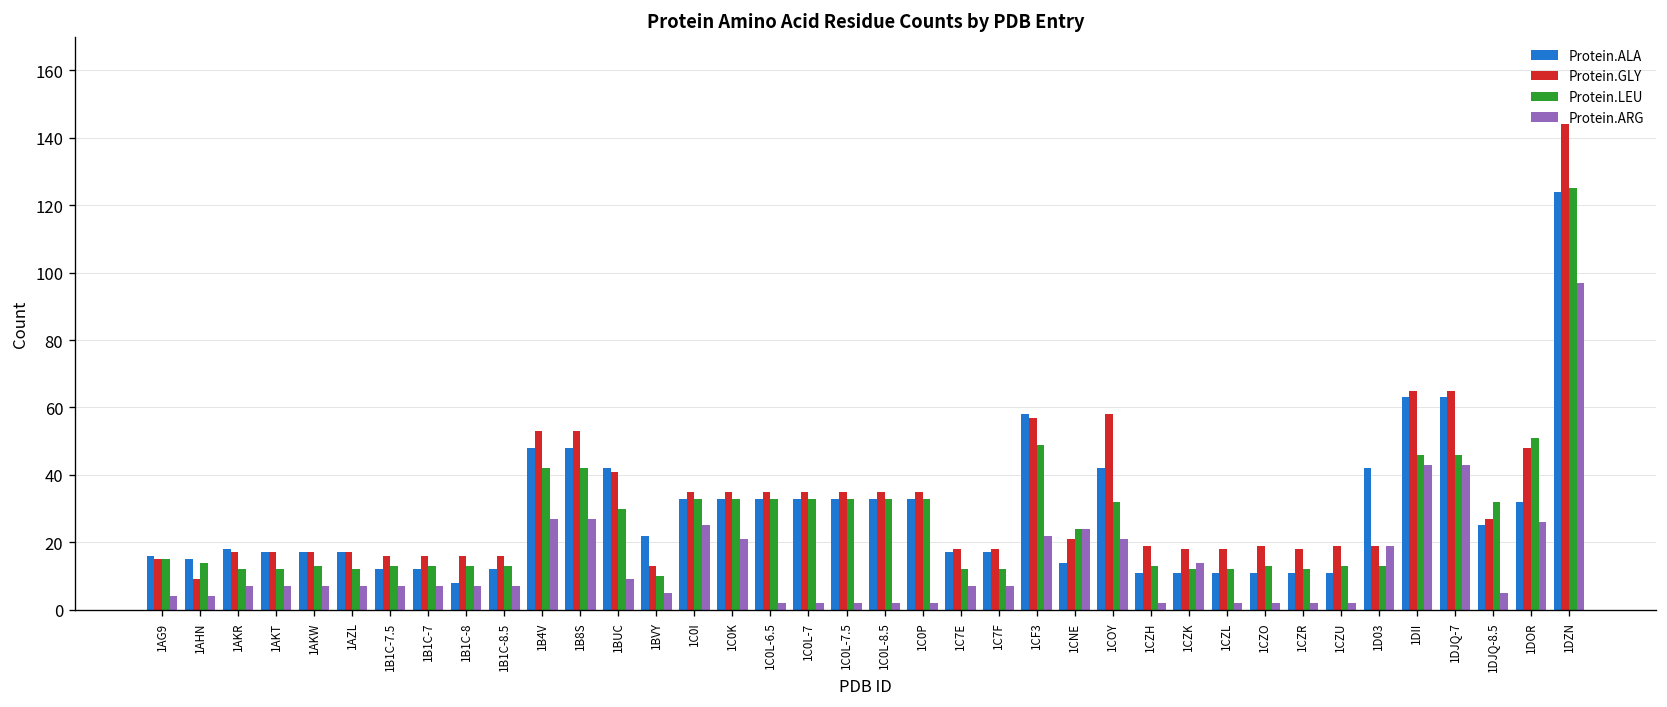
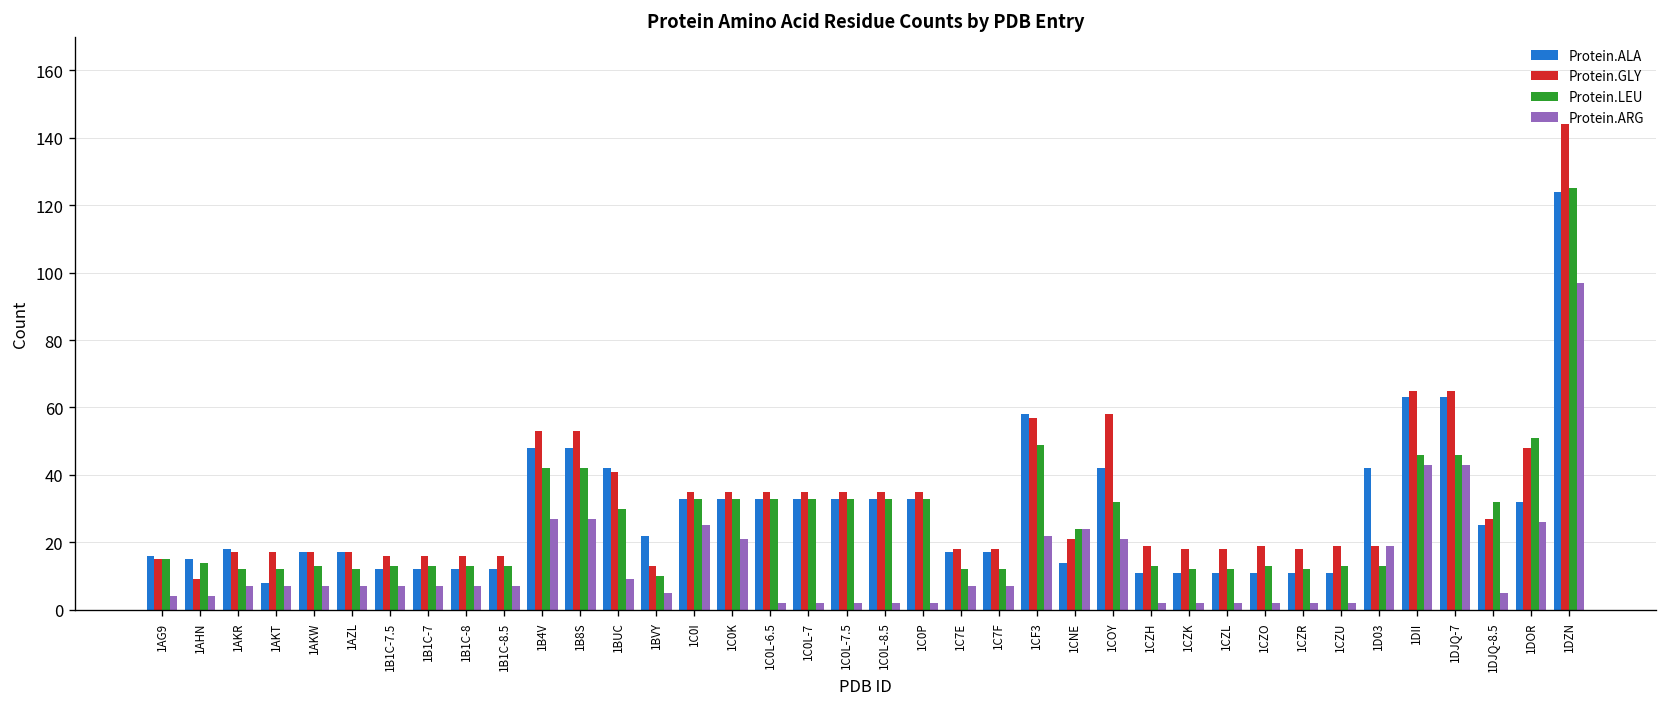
  {
    "Protein.ALA": {
      "1AG9": 16,
      "1AHN": 15,
      "1AKR": 18,
-     "1AKT": 17,
+     "1AKT": 8,
      "1AKW": 17,
      "1AZL": 17,
      "1B1C-7.5": 12,
      "1B1C-7": 12,
-     "1B1C-8": 8,
+     "1B1C-8": 12,
      "1B1C-8.5": 12,
      "1B4V": 48,
      "1B8S": 48,
      "1BUC": 42,
      "1BVY": 22,
      "1C0I": 33,
      "1C0K": 33,
      "1C0L-6.5": 33,
      "1C0L-7": 33,
      "1C0L-7.5": 33,
      "1C0L-8.5": 33,
      "1C0P": 33,
      "1C7E": 17,
      "1C7F": 17,
      "1CF3": 58,
      "1CNE": 14,
      "1COY": 42,
      "1CZH": 11,
      "1CZK": 11,
      "1CZL": 11,
      "1CZO": 11,
      "1CZR": 11,
      "1CZU": 11,
      "1D03": 42,
      "1DII": 63,
      "1DJQ-7": 63,
      "1DJQ-8.5": 25,
      "1DOR": 32,
      "1DZN": 124
    },
    "Protein.GLY": {
      "1AG9": 15,
      "1AHN": 9,
      "1AKR": 17,
      "1AKT": 17,
      "1AKW": 17,
      "1AZL": 17,
      "1B1C-7.5": 16,
      "1B1C-7": 16,
      "1B1C-8": 16,
      "1B1C-8.5": 16,
      "1B4V": 53,
      "1B8S": 53,
      "1BUC": 41,
      "1BVY": 13,
      "1C0I": 35,
      "1C0K": 35,
      "1C0L-6.5": 35,
      "1C0L-7": 35,
      "1C0L-7.5": 35,
      "1C0L-8.5": 35,
      "1C0P": 35,
      "1C7E": 18,
      "1C7F": 18,
      "1CF3": 57,
      "1CNE": 21,
      "1COY": 58,
      "1CZH": 19,
      "1CZK": 18,
      "1CZL": 18,
      "1CZO": 19,
      "1CZR": 18,
      "1CZU": 19,
      "1D03": 19,
      "1DII": 65,
      "1DJQ-7": 65,
      "1DJQ-8.5": 27,
      "1DOR": 48,
      "1DZN": 144
    },
    "Protein.LEU": {
      "1AG9": 15,
      "1AHN": 14,
      "1AKR": 12,
      "1AKT": 12,
      "1AKW": 13,
      "1AZL": 12,
      "1B1C-7.5": 13,
      "1B1C-7": 13,
      "1B1C-8": 13,
      "1B1C-8.5": 13,
      "1B4V": 42,
      "1B8S": 42,
      "1BUC": 30,
      "1BVY": 10,
      "1C0I": 33,
      "1C0K": 33,
      "1C0L-6.5": 33,
      "1C0L-7": 33,
      "1C0L-7.5": 33,
      "1C0L-8.5": 33,
      "1C0P": 33,
      "1C7E": 12,
      "1C7F": 12,
      "1CF3": 49,
      "1CNE": 24,
      "1COY": 32,
      "1CZH": 13,
      "1CZK": 12,
      "1CZL": 12,
      "1CZO": 13,
      "1CZR": 12,
      "1CZU": 13,
      "1D03": 13,
      "1DII": 46,
      "1DJQ-7": 46,
      "1DJQ-8.5": 32,
      "1DOR": 51,
      "1DZN": 125
    },
    "Protein.ARG": {
      "1AG9": 4,
      "1AHN": 4,
      "1AKR": 7,
      "1AKT": 7,
      "1AKW": 7,
      "1AZL": 7,
      "1B1C-7.5": 7,
      "1B1C-7": 7,
      "1B1C-8": 7,
      "1B1C-8.5": 7,
      "1B4V": 27,
      "1B8S": 27,
      "1BUC": 9,
      "1BVY": 5,
      "1C0I": 25,
      "1C0K": 21,
      "1C0L-6.5": 2,
      "1C0L-7": 2,
      "1C0L-7.5": 2,
      "1C0L-8.5": 2,
      "1C0P": 2,
      "1C7E": 7,
      "1C7F": 7,
      "1CF3": 22,
      "1CNE": 24,
      "1COY": 21,
      "1CZH": 2,
-     "1CZK": 14,
+     "1CZK": 2,
      "1CZL": 2,
      "1CZO": 2,
      "1CZR": 2,
      "1CZU": 2,
      "1D03": 19,
      "1DII": 43,
      "1DJQ-7": 43,
      "1DJQ-8.5": 5,
      "1DOR": 26,
      "1DZN": 97
    }
  }
